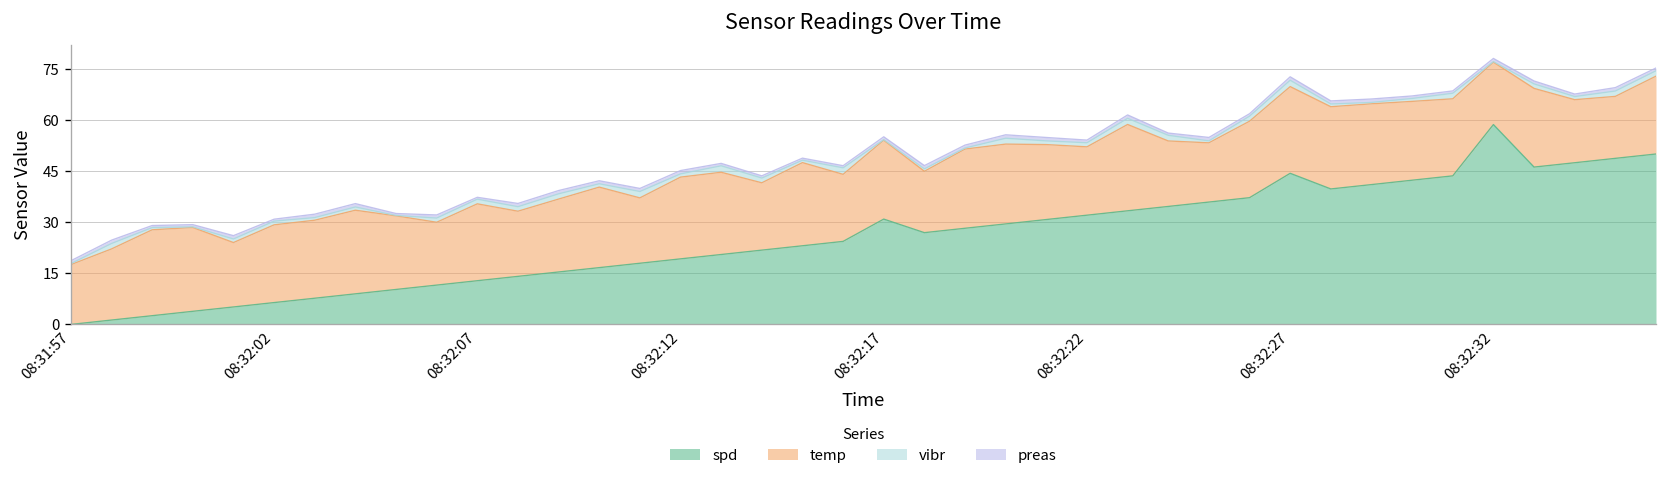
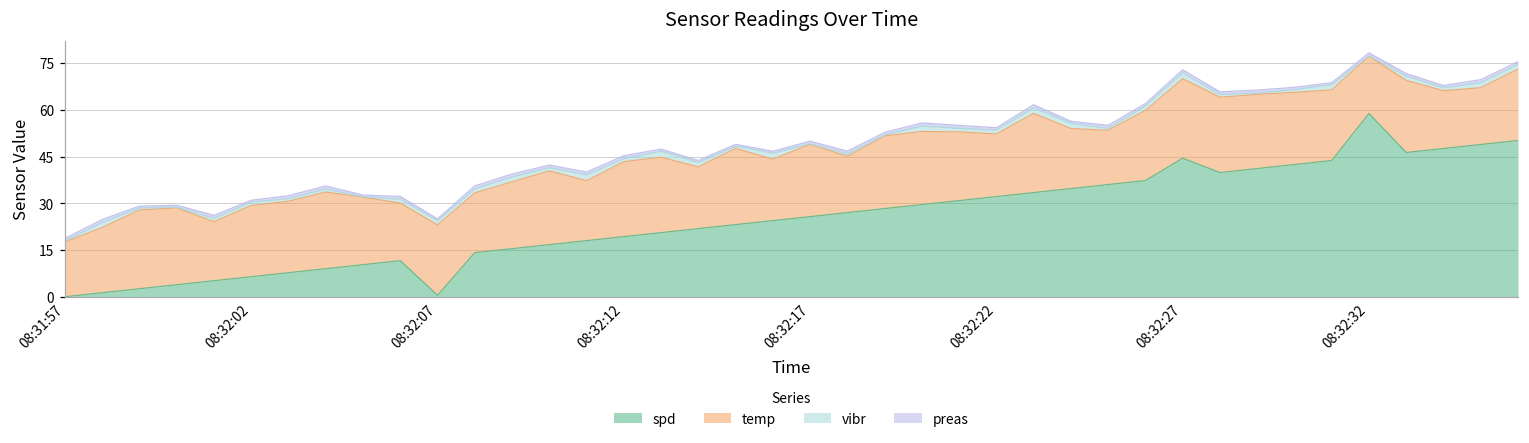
  {
    "spd": {
      "08:31:57": 0,
      "08:32:02": 6,
-     "08:32:07": 13,
+     "08:32:07": 0,
      "08:32:12": 19,
-     "08:32:17": 31,
+     "08:32:17": 26,
      "08:32:22": 32,
      "08:32:27": 44,
      "08:32:32": 59
    },
    "temp": {
      "08:32:02": 23,
      "08:32:07": 23,
      "08:32:12": 24,
      "08:32:22": 20,
      "08:32:27": 26
    }
  }
